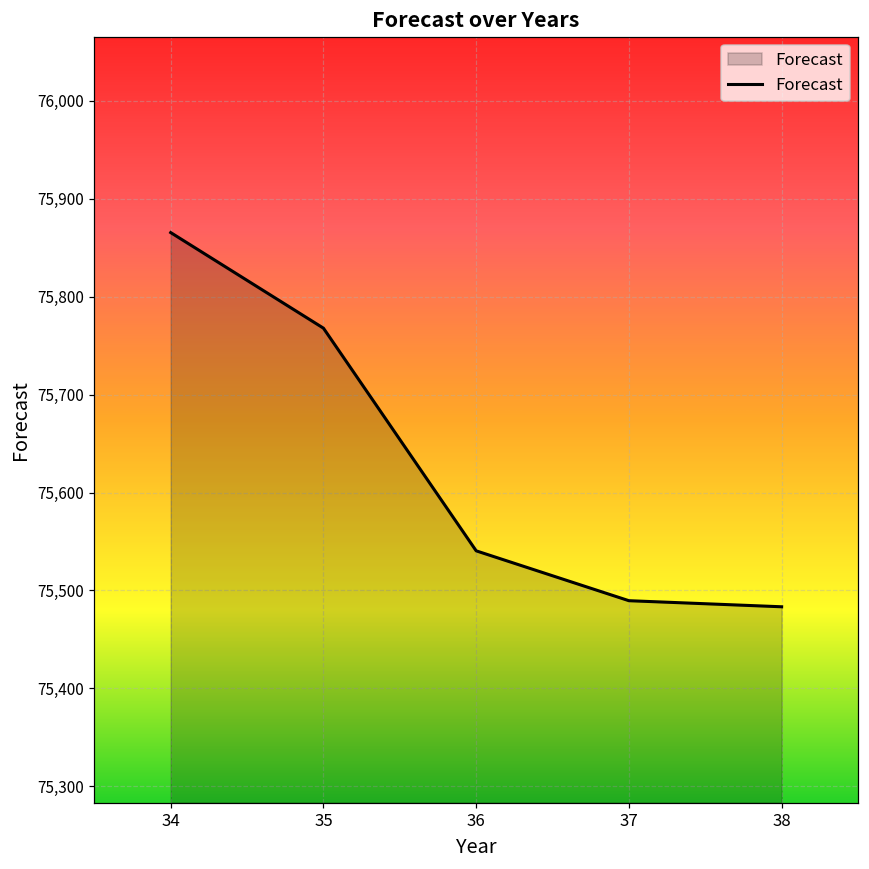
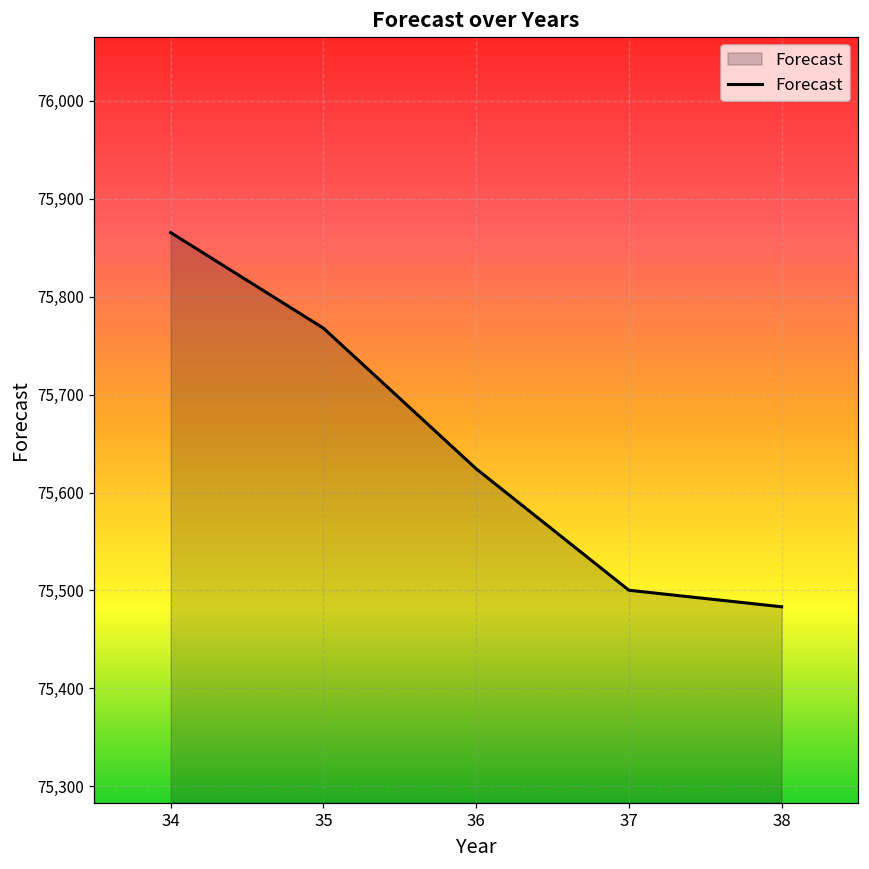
  {
    "34": "75,870",
    "35": "75,770",
-   "36": "75,540",
-   "37": "75,490",
+   "36": "75,620",
+   "37": "75,500",
    "38": "75,480"
  }
